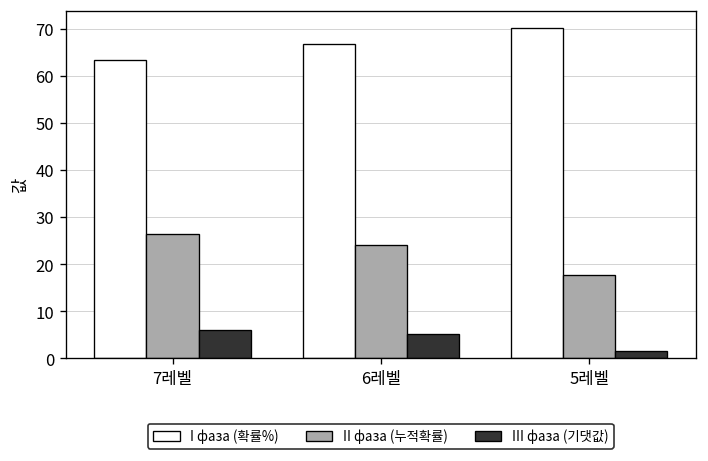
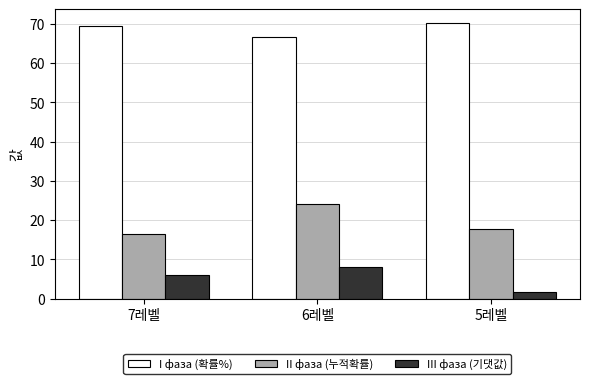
  {
    "I фаза (확률%)": {
-     "7레벨": 63,
+     "7레벨": 70,
      "6레벨": 67,
      "5레벨": 70
    },
    "II фаза (누적확률)": {
-     "7레벨": 26,
+     "7레벨": 16,
      "6레벨": 24,
      "5레벨": 18
    },
    "III фаза (기댓값)": {
      "7레벨": 6,
-     "6레벨": 5,
+     "6레벨": 8,
      "5레벨": 2
    }
  }
